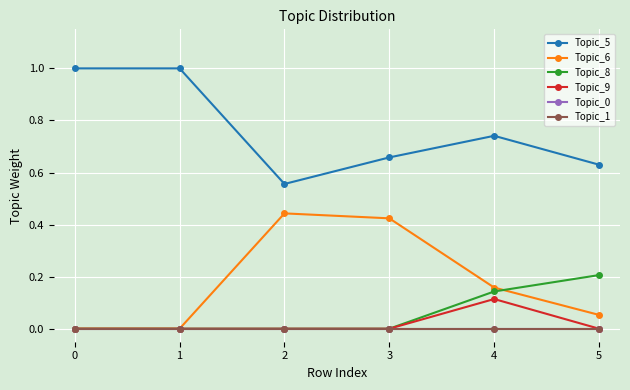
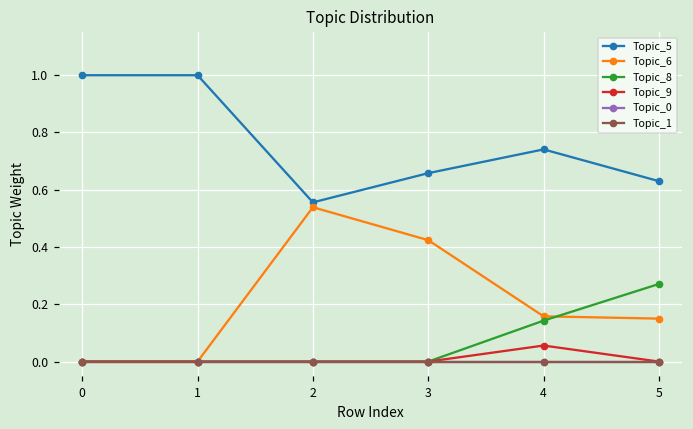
  {
    "Topic_5": {
      "0": 1.00,
      "1": 1.00,
      "2": 0.56,
      "3": 0.66,
      "4": 0.74,
      "5": 0.63
    },
    "Topic_6": {
-     "2": 0.44,
+     "2": 0.54,
      "3": 0.42,
      "4": 0.16,
-     "5": 0.05
+     "5": 0.15
    },
    "Topic_8": {
      "4": 0.14,
-     "5": 0.21
+     "5": 0.27
    },
    "Topic_9": {
-     "4": 0.11
+     "4": 0.06
    },
    "Topic_1": {
      "4": 0.00
    }
  }
